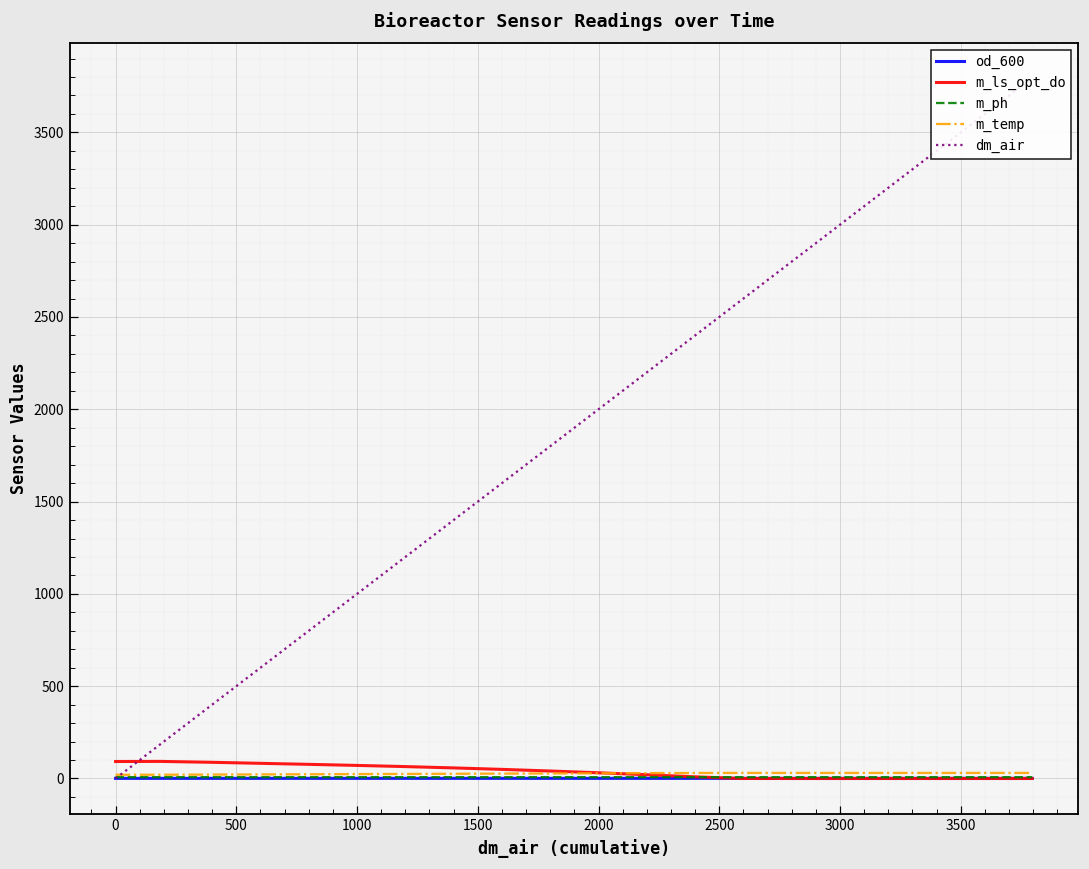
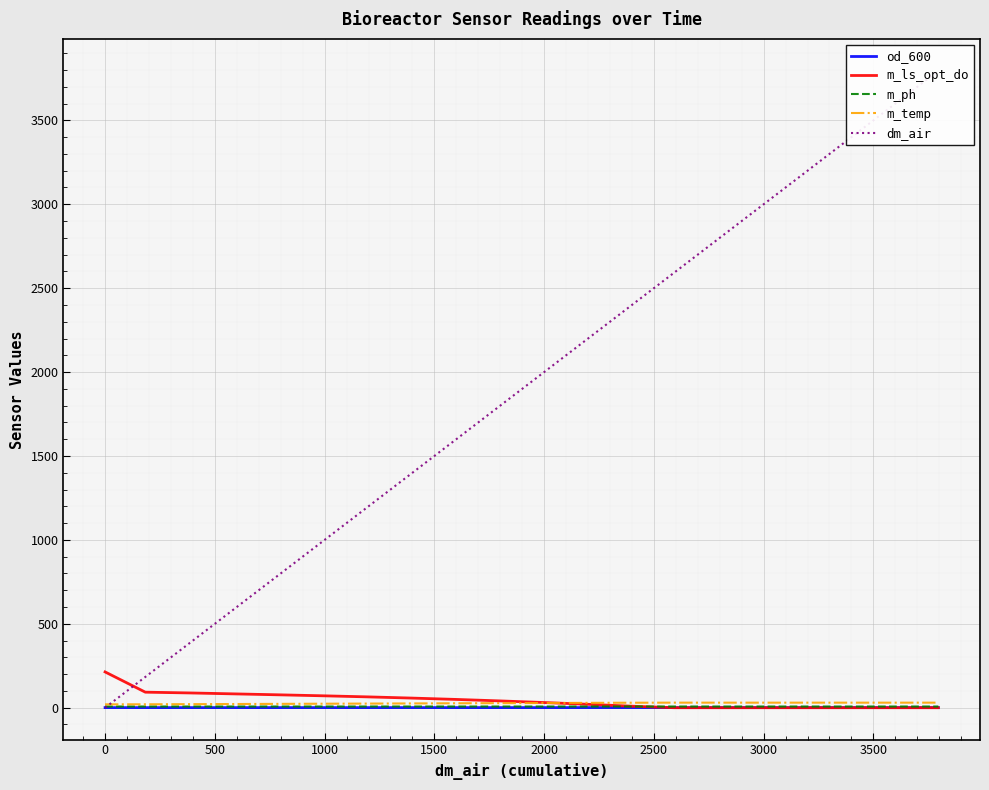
  {
    "m_ls_opt_do": {
-     "0": 90
+     "0": 210
    }
  }
